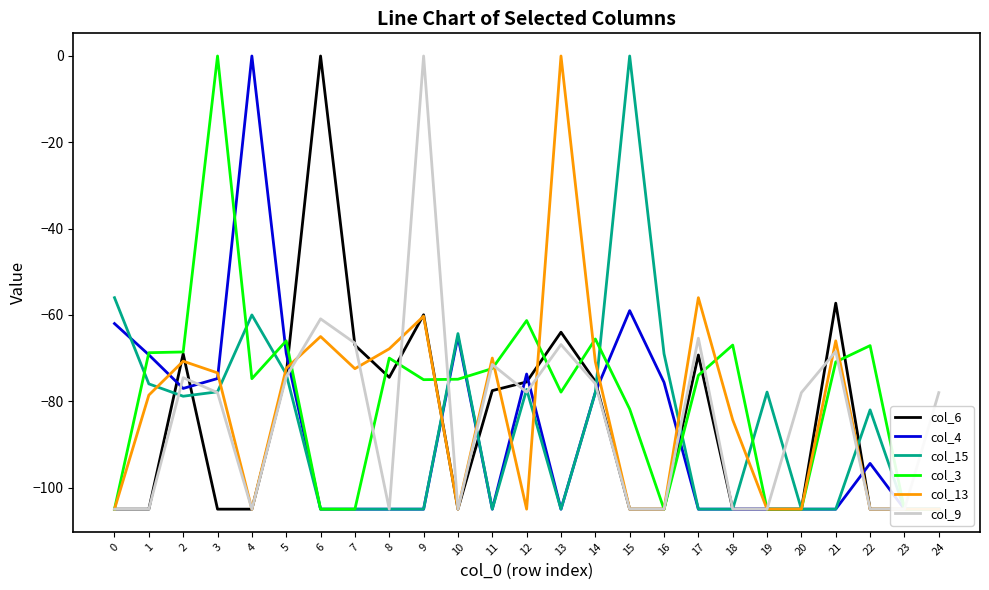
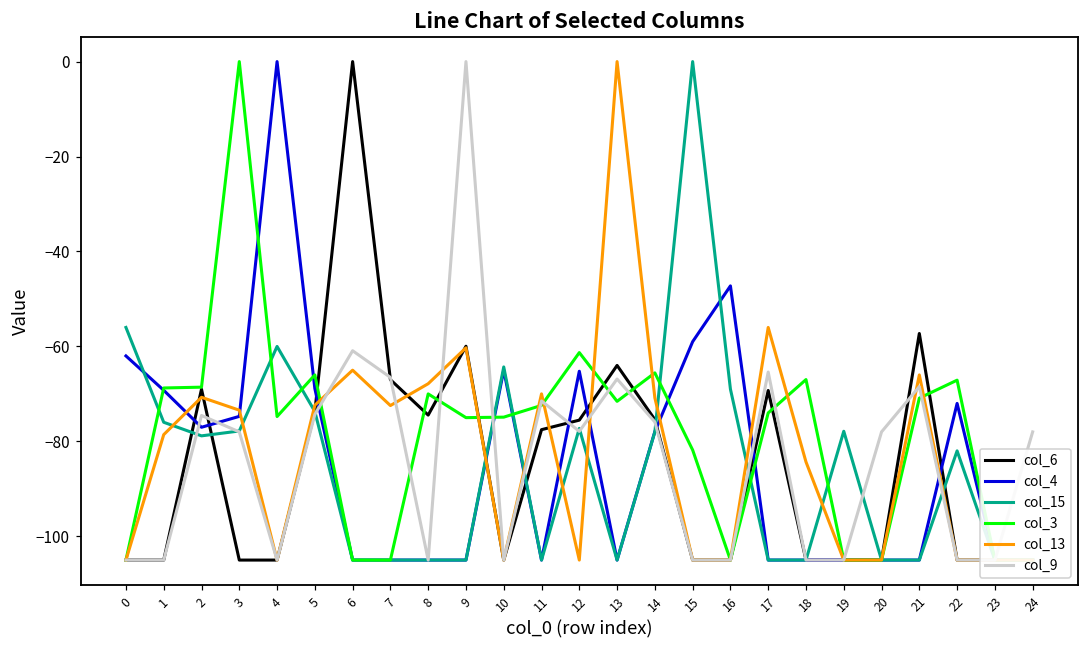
  {
    "col_6": {
      "3": -105,
      "6": 0,
      "8": -74,
      "11": -78,
      "12": -76,
      "13": -64,
      "17": -69,
      "21": -57
    },
    "col_4": {
      "0": -62,
      "2": -77,
      "3": -75,
      "4": 0,
      "5": -69,
      "10": -65,
-     "12": -74,
+     "12": -65,
      "15": -59,
-     "16": -76,
-     "22": -94
+     "16": -47,
+     "22": -72
    },
    "col_15": {
      "0": -56,
      "1": -76,
      "2": -79,
      "4": -60,
      "10": -64,
      "12": -77,
      "15": 0,
      "16": -69,
      "19": -78,
      "22": -82
    },
    "col_3": {
      "3": 0,
      "4": -75,
      "5": -66,
      "8": -70,
      "9": -75,
      "10": -75,
      "11": -72,
      "12": -61,
-     "13": -78,
+     "13": -72,
      "14": -66,
      "15": -82,
      "17": -74,
      "18": -67,
      "21": -71,
      "22": -67
    },
    "col_13": {
      "1": -79,
      "2": -71,
      "3": -73,
      "5": -72,
      "6": -65,
      "7": -72,
      "8": -68,
      "11": -70,
      "12": -105,
      "13": 0,
      "14": -71,
      "17": -56,
      "18": -84,
      "21": -66
    },
    "col_9": {
      "2": -75,
      "5": -74,
      "6": -61,
      "9": 0,
      "11": -71,
      "12": -78,
      "13": -67,
      "17": -65,
      "20": -78,
      "21": -68,
      "24": -78
    }
  }
